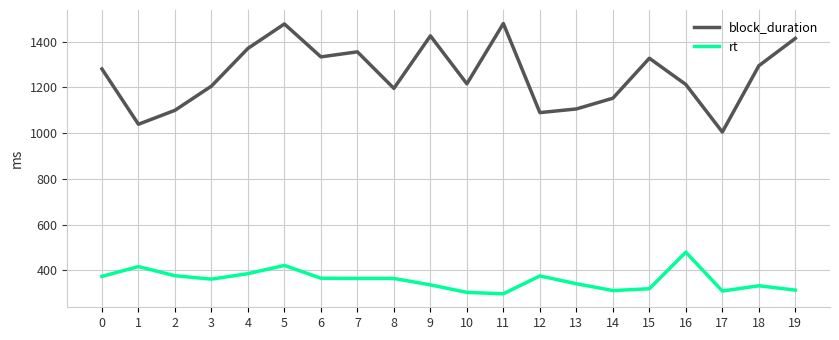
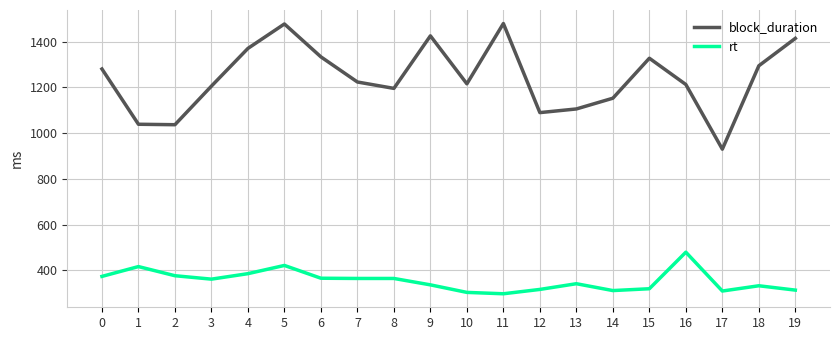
  {
    "block_duration": {
      "0": 1280,
      "1": 1040,
-     "2": 1100,
+     "2": 1040,
      "3": 1210,
      "4": 1370,
      "5": 1480,
      "6": 1330,
-     "7": 1360,
+     "7": 1220,
      "8": 1200,
      "9": 1430,
      "10": 1220,
      "11": 1480,
      "12": 1090,
      "13": 1110,
      "14": 1150,
      "15": 1330,
      "16": 1210,
-     "17": 1010,
+     "17": 930,
      "18": 1300,
      "19": 1420
    },
    "rt": {
      "0": 370,
      "1": 420,
      "2": 380,
      "3": 360,
      "4": 390,
      "5": 420,
      "6": 370,
      "7": 360,
      "8": 360,
      "9": 340,
      "10": 300,
      "11": 300,
-     "12": 380,
+     "12": 320,
      "13": 340,
      "14": 310,
      "15": 320,
      "16": 480,
      "17": 310,
      "18": 330,
      "19": 310
    }
  }
